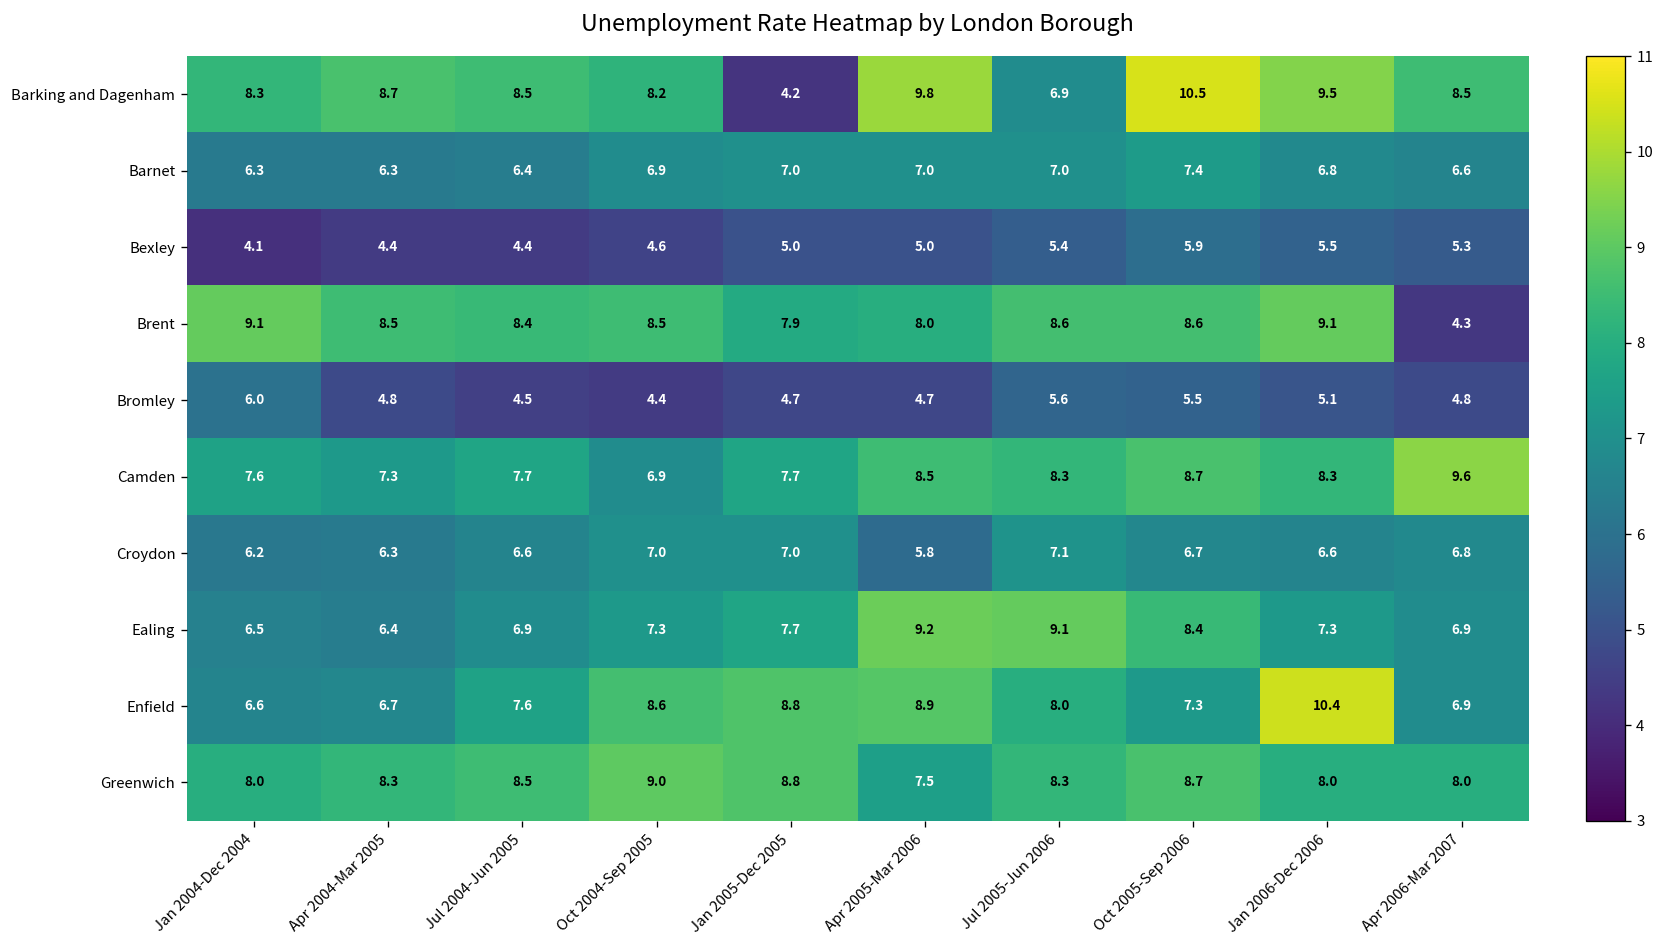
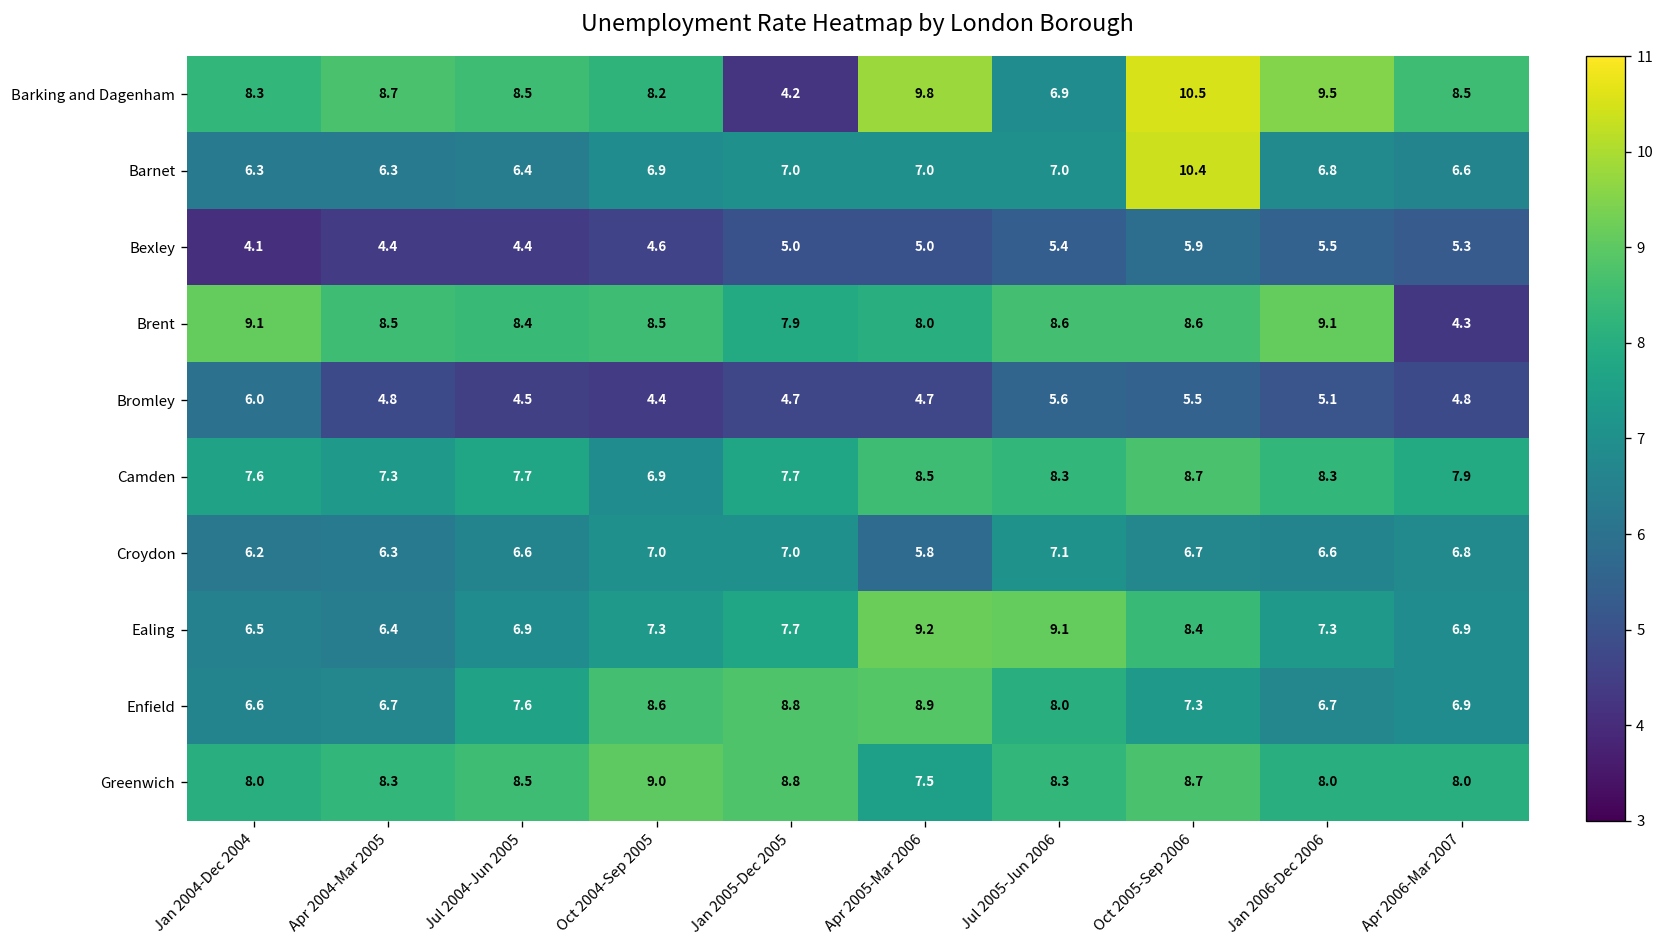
  {
    "Barking and Dagenham": {
      "Jan 2004-Dec 2004": 8.3,
      "Apr 2004-Mar 2005": 8.7,
      "Jul 2004-Jun 2005": 8.5,
      "Oct 2004-Sep 2005": 8.2,
      "Jan 2005-Dec 2005": 4.2,
      "Apr 2005-Mar 2006": 9.8,
      "Jul 2005-Jun 2006": 6.9,
      "Oct 2005-Sep 2006": 10.5,
      "Jan 2006-Dec 2006": 9.5,
      "Apr 2006-Mar 2007": 8.5
    },
    "Barnet": {
      "Jan 2004-Dec 2004": 6.3,
      "Apr 2004-Mar 2005": 6.3,
      "Jul 2004-Jun 2005": 6.4,
      "Oct 2004-Sep 2005": 6.9,
      "Jan 2005-Dec 2005": 7.0,
      "Apr 2005-Mar 2006": 7.0,
      "Jul 2005-Jun 2006": 7.0,
-     "Oct 2005-Sep 2006": 7.4,
+     "Oct 2005-Sep 2006": 10.4,
      "Jan 2006-Dec 2006": 6.8,
      "Apr 2006-Mar 2007": 6.6
    },
    "Bexley": {
      "Jan 2004-Dec 2004": 4.1,
      "Apr 2004-Mar 2005": 4.4,
      "Jul 2004-Jun 2005": 4.4,
      "Oct 2004-Sep 2005": 4.6,
      "Jan 2005-Dec 2005": 5.0,
      "Apr 2005-Mar 2006": 5.0,
      "Jul 2005-Jun 2006": 5.4,
      "Oct 2005-Sep 2006": 5.9,
      "Jan 2006-Dec 2006": 5.5,
      "Apr 2006-Mar 2007": 5.3
    },
    "Brent": {
      "Jan 2004-Dec 2004": 9.1,
      "Apr 2004-Mar 2005": 8.5,
      "Jul 2004-Jun 2005": 8.4,
      "Oct 2004-Sep 2005": 8.5,
      "Jan 2005-Dec 2005": 7.9,
      "Apr 2005-Mar 2006": 8.0,
      "Jul 2005-Jun 2006": 8.6,
      "Oct 2005-Sep 2006": 8.6,
      "Jan 2006-Dec 2006": 9.1,
      "Apr 2006-Mar 2007": 4.3
    },
    "Bromley": {
      "Jan 2004-Dec 2004": 6.0,
      "Apr 2004-Mar 2005": 4.8,
      "Jul 2004-Jun 2005": 4.5,
      "Oct 2004-Sep 2005": 4.4,
      "Jan 2005-Dec 2005": 4.7,
      "Apr 2005-Mar 2006": 4.7,
      "Jul 2005-Jun 2006": 5.6,
      "Oct 2005-Sep 2006": 5.5,
      "Jan 2006-Dec 2006": 5.1,
      "Apr 2006-Mar 2007": 4.8
    },
    "Camden": {
      "Jan 2004-Dec 2004": 7.6,
      "Apr 2004-Mar 2005": 7.3,
      "Jul 2004-Jun 2005": 7.7,
      "Oct 2004-Sep 2005": 6.9,
      "Jan 2005-Dec 2005": 7.7,
      "Apr 2005-Mar 2006": 8.5,
      "Jul 2005-Jun 2006": 8.3,
      "Oct 2005-Sep 2006": 8.7,
      "Jan 2006-Dec 2006": 8.3,
-     "Apr 2006-Mar 2007": 9.6
+     "Apr 2006-Mar 2007": 7.9
    },
    "Croydon": {
      "Jan 2004-Dec 2004": 6.2,
      "Apr 2004-Mar 2005": 6.3,
      "Jul 2004-Jun 2005": 6.6,
      "Oct 2004-Sep 2005": 7.0,
      "Jan 2005-Dec 2005": 7.0,
      "Apr 2005-Mar 2006": 5.8,
      "Jul 2005-Jun 2006": 7.1,
      "Oct 2005-Sep 2006": 6.7,
      "Jan 2006-Dec 2006": 6.6,
      "Apr 2006-Mar 2007": 6.8
    },
    "Ealing": {
      "Jan 2004-Dec 2004": 6.5,
      "Apr 2004-Mar 2005": 6.4,
      "Jul 2004-Jun 2005": 6.9,
      "Oct 2004-Sep 2005": 7.3,
      "Jan 2005-Dec 2005": 7.7,
      "Apr 2005-Mar 2006": 9.2,
      "Jul 2005-Jun 2006": 9.1,
      "Oct 2005-Sep 2006": 8.4,
      "Jan 2006-Dec 2006": 7.3,
      "Apr 2006-Mar 2007": 6.9
    },
    "Enfield": {
      "Jan 2004-Dec 2004": 6.6,
      "Apr 2004-Mar 2005": 6.7,
      "Jul 2004-Jun 2005": 7.6,
      "Oct 2004-Sep 2005": 8.6,
      "Jan 2005-Dec 2005": 8.8,
      "Apr 2005-Mar 2006": 8.9,
      "Jul 2005-Jun 2006": 8.0,
      "Oct 2005-Sep 2006": 7.3,
-     "Jan 2006-Dec 2006": 10.4,
+     "Jan 2006-Dec 2006": 6.7,
      "Apr 2006-Mar 2007": 6.9
    },
    "Greenwich": {
      "Jan 2004-Dec 2004": 8.0,
      "Apr 2004-Mar 2005": 8.3,
      "Jul 2004-Jun 2005": 8.5,
      "Oct 2004-Sep 2005": 9.0,
      "Jan 2005-Dec 2005": 8.8,
      "Apr 2005-Mar 2006": 7.5,
      "Jul 2005-Jun 2006": 8.3,
      "Oct 2005-Sep 2006": 8.7,
      "Jan 2006-Dec 2006": 8.0,
      "Apr 2006-Mar 2007": 8.0
    }
  }
